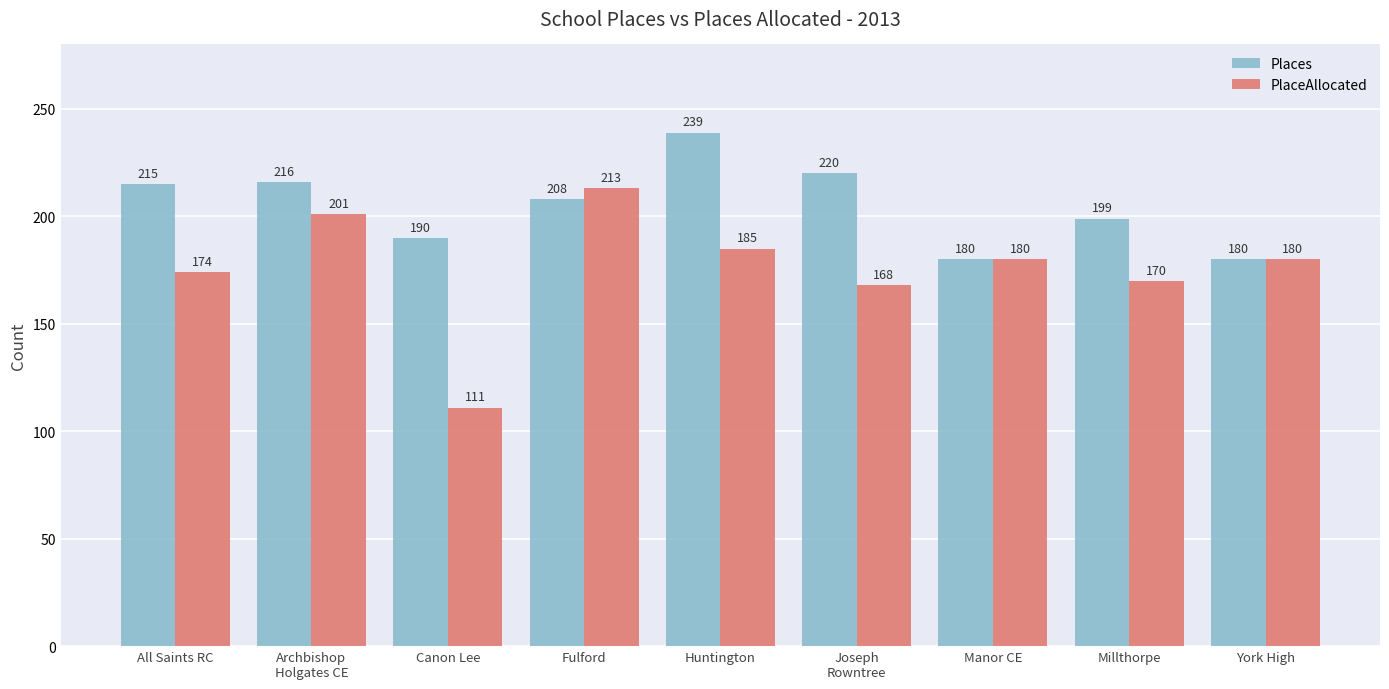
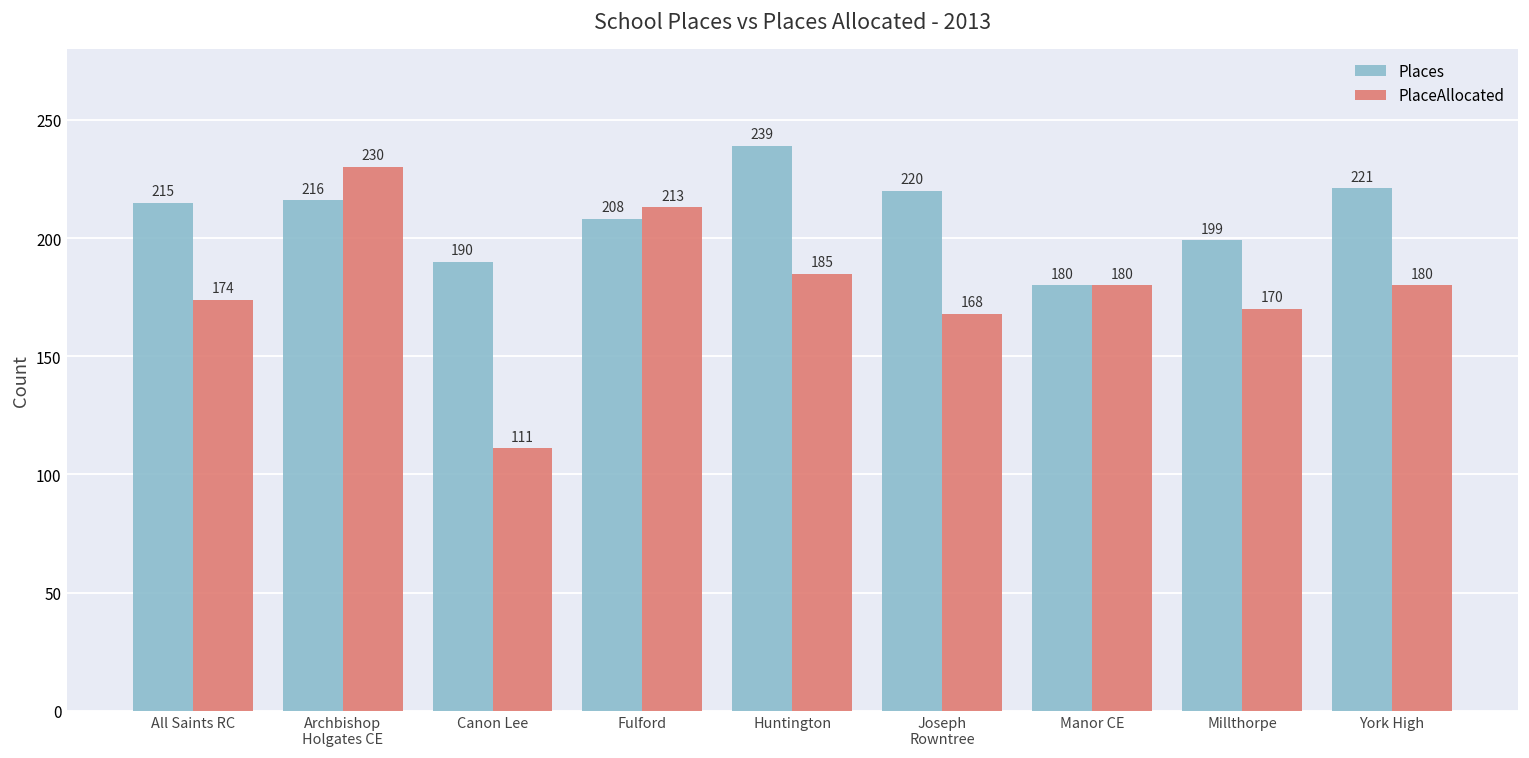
  {
    "Places": {
      "All Saints RC": 215,
      "Archbishop Holgates CE": 216,
      "Canon Lee": 190,
      "Fulford": 208,
      "Huntington": 239,
      "Joseph Rowntree": 220,
      "Manor CE": 180,
      "Millthorpe": 199,
-     "York High": 180
+     "York High": 221
    },
    "PlaceAllocated": {
      "All Saints RC": 174,
-     "Archbishop Holgates CE": 201,
+     "Archbishop Holgates CE": 230,
      "Canon Lee": 111,
      "Fulford": 213,
      "Huntington": 185,
      "Joseph Rowntree": 168,
      "Manor CE": 180,
      "Millthorpe": 170,
      "York High": 180
    }
  }
